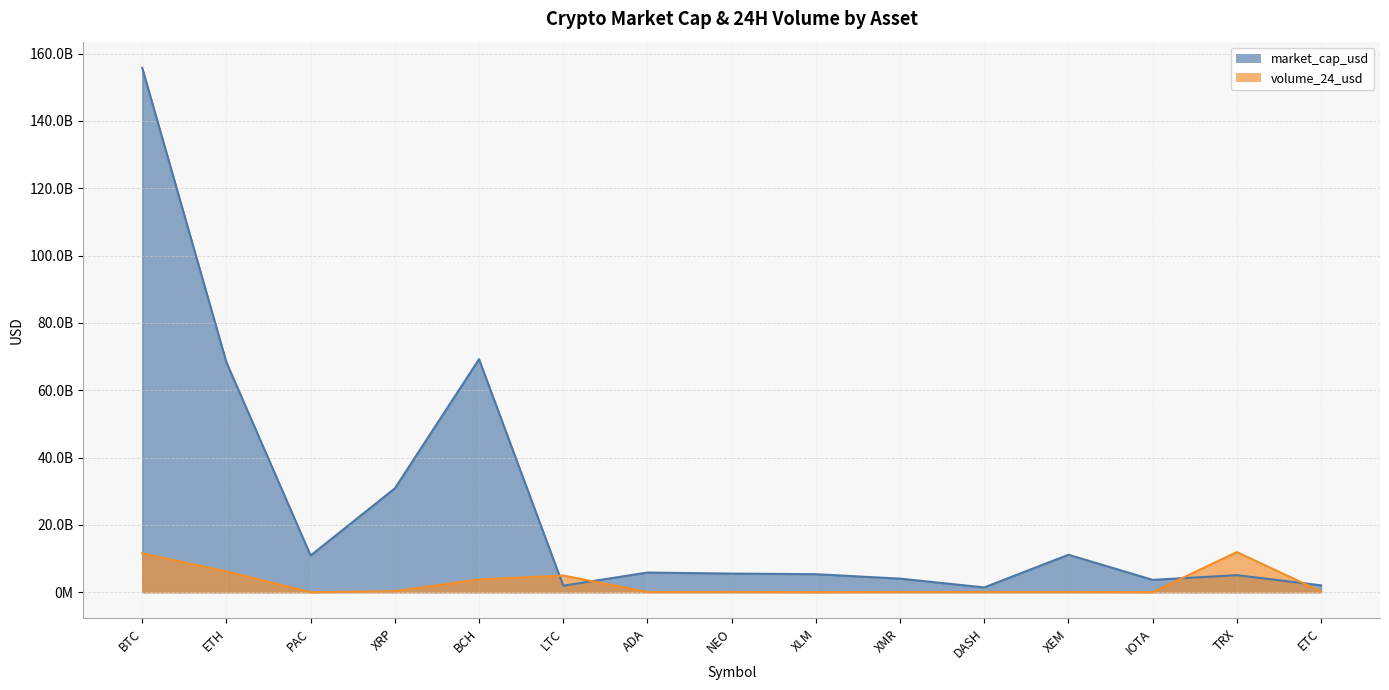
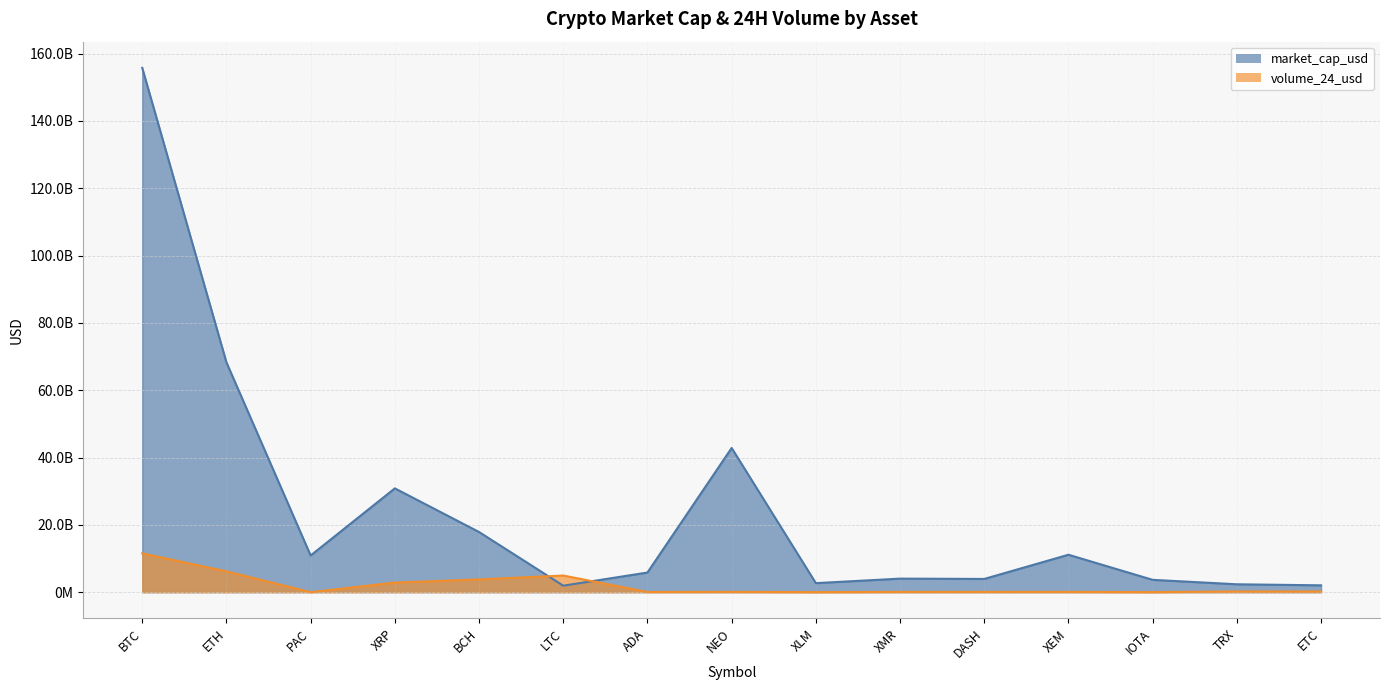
  {
    "market_cap_usd": {
      "BTC": 156000000000,
      "ETH": 68000000000,
      "PAC": 11000000000,
      "XRP": 31000000000,
-     "BCH": 69000000000,
+     "BCH": 18000000000,
      "LTC": 2000000000,
      "ADA": 6000000000,
-     "NEO": 6000000000,
-     "XLM": 5000000000,
+     "NEO": 43000000000,
+     "XLM": 3000000000,
      "XMR": 4000000000,
-     "DASH": 1000000000,
+     "DASH": 4000000000,
      "XEM": 11000000000,
      "IOTA": 4000000000,
-     "TRX": 5000000000,
+     "TRX": 2000000000,
      "ETC": 2000000000
    },
    "volume_24_usd": {
      "BTC": 12000000000,
      "ETH": 6000000000,
      "PAC": 0,
-     "XRP": 0,
+     "XRP": 3000000000,
      "BCH": 4000000000,
      "LTC": 5000000000,
      "ADA": 0,
      "NEO": 0,
      "XLM": 0,
      "XMR": 0,
      "DASH": 0,
      "XEM": 0,
      "IOTA": 0,
-     "TRX": 12000000000,
+     "TRX": 0,
      "ETC": 0
    }
  }
